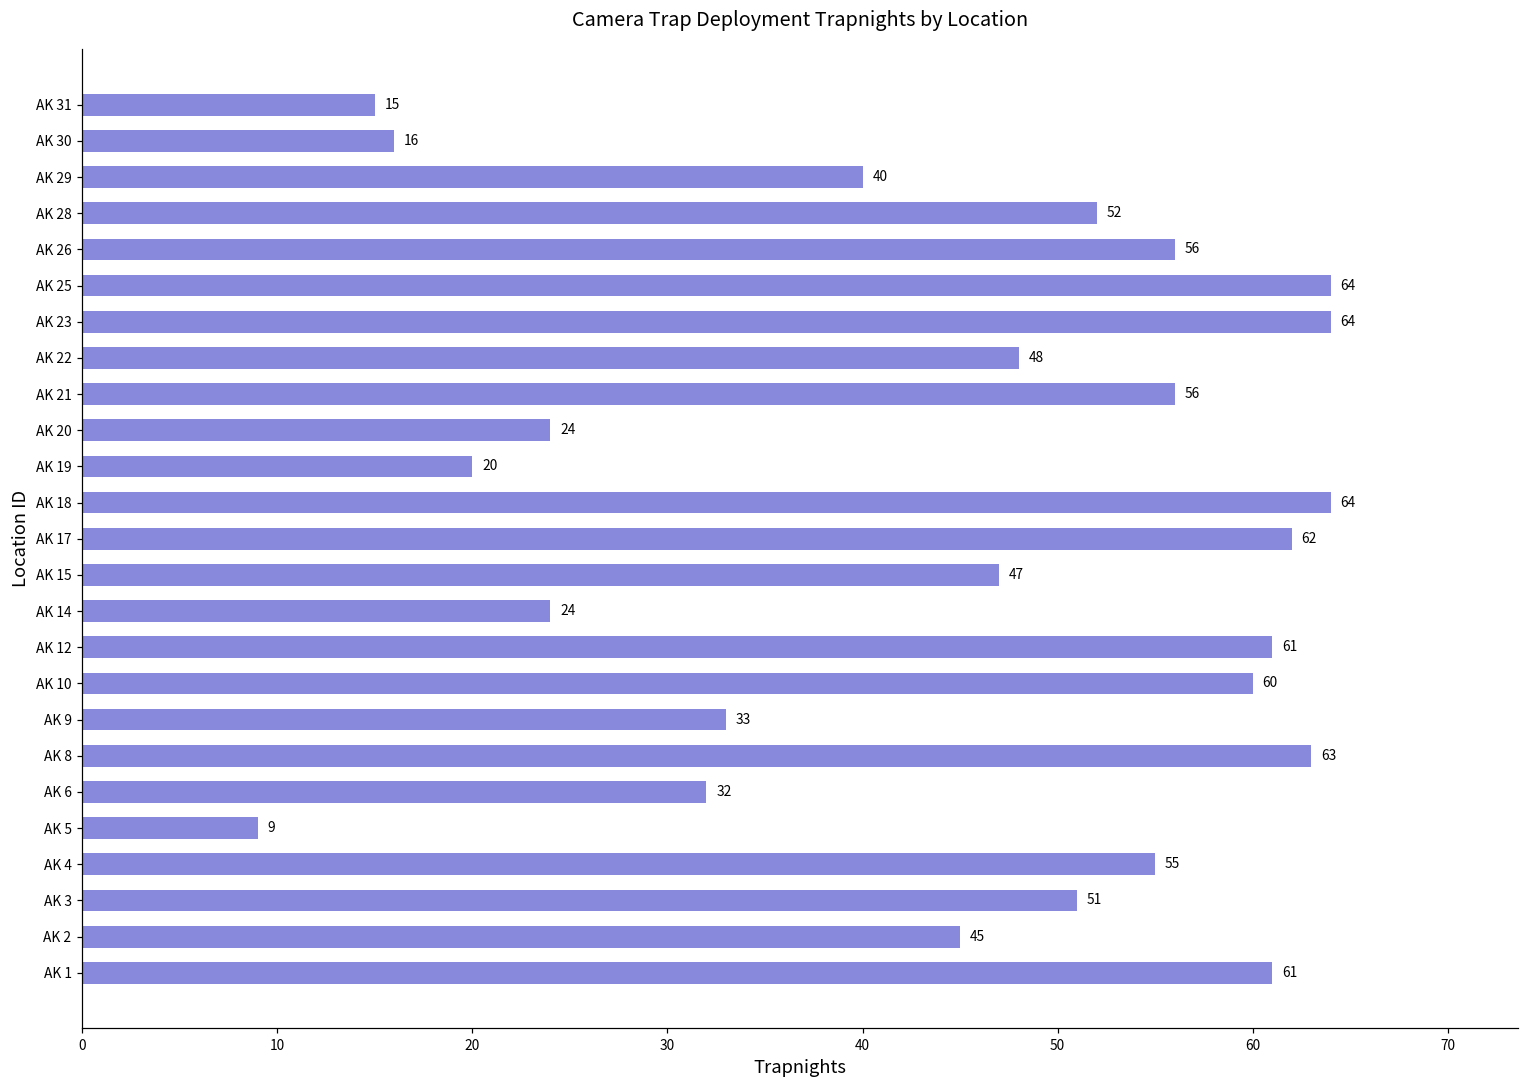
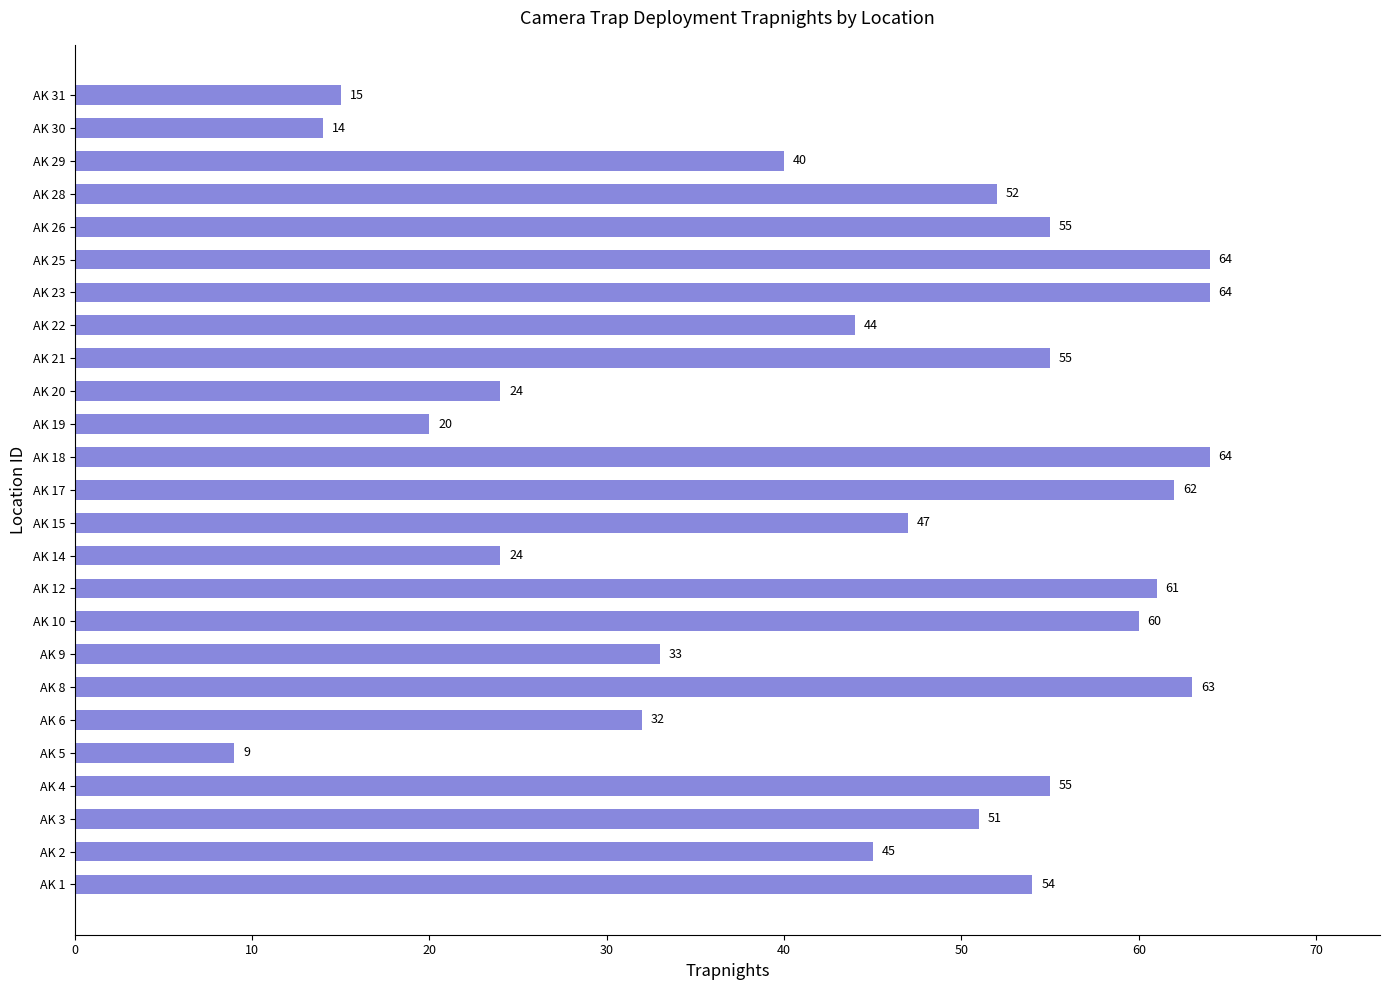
  {
    "AK 31": 15,
-   "AK 30": 16,
+   "AK 30": 14,
    "AK 29": 40,
    "AK 28": 52,
-   "AK 26": 56,
+   "AK 26": 55,
    "AK 25": 64,
    "AK 23": 64,
-   "AK 22": 48,
-   "AK 21": 56,
+   "AK 22": 44,
+   "AK 21": 55,
    "AK 20": 24,
    "AK 19": 20,
    "AK 18": 64,
    "AK 17": 62,
    "AK 15": 47,
    "AK 14": 24,
    "AK 12": 61,
    "AK 10": 60,
    "AK 9": 33,
    "AK 8": 63,
    "AK 6": 32,
    "AK 5": 9,
    "AK 4": 55,
    "AK 3": 51,
    "AK 2": 45,
-   "AK 1": 61
+   "AK 1": 54
  }
